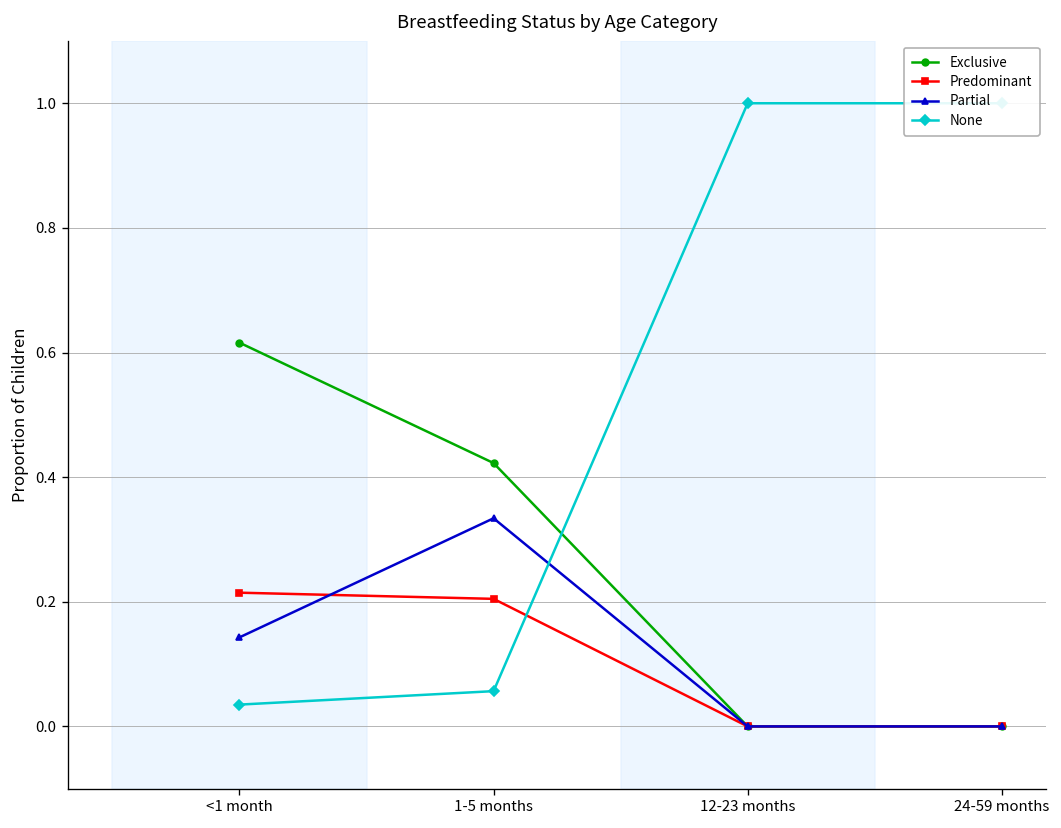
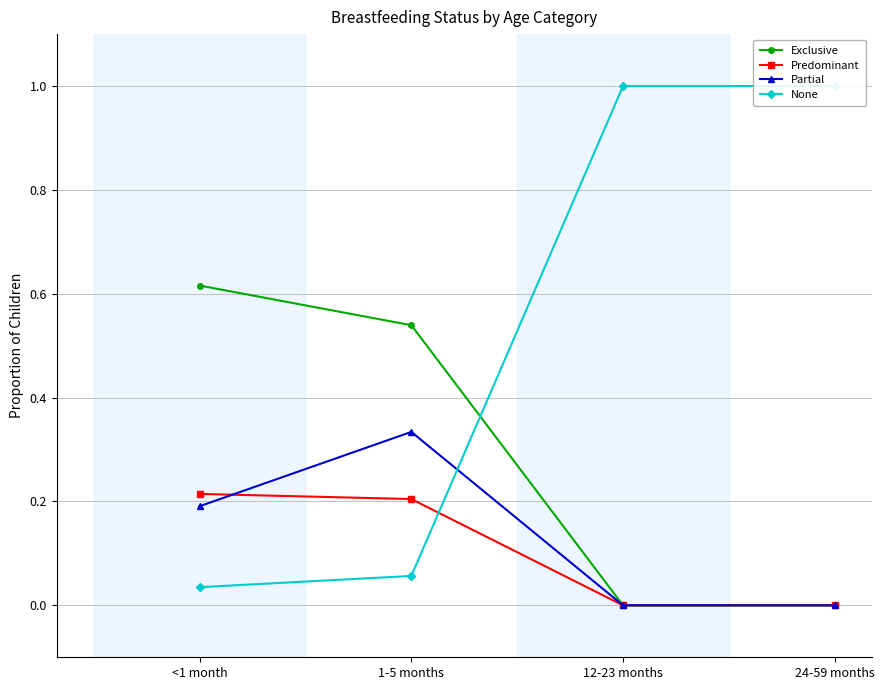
  {
    "Exclusive": {
      "<1 month": 0.62,
-     "1-5 months": 0.42
+     "1-5 months": 0.54
    },
    "Predominant": {
      "<1 month": 0.21,
      "1-5 months": 0.20
    },
    "Partial": {
-     "<1 month": 0.14,
+     "<1 month": 0.19,
      "1-5 months": 0.33
    },
    "None": {
      "<1 month": 0.04,
      "1-5 months": 0.06,
      "12-23 months": 1.00
    }
  }
